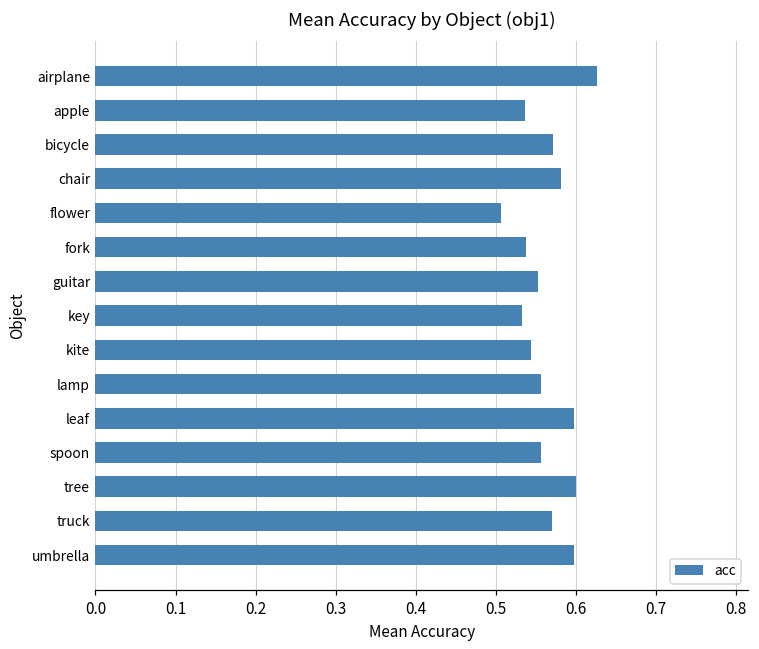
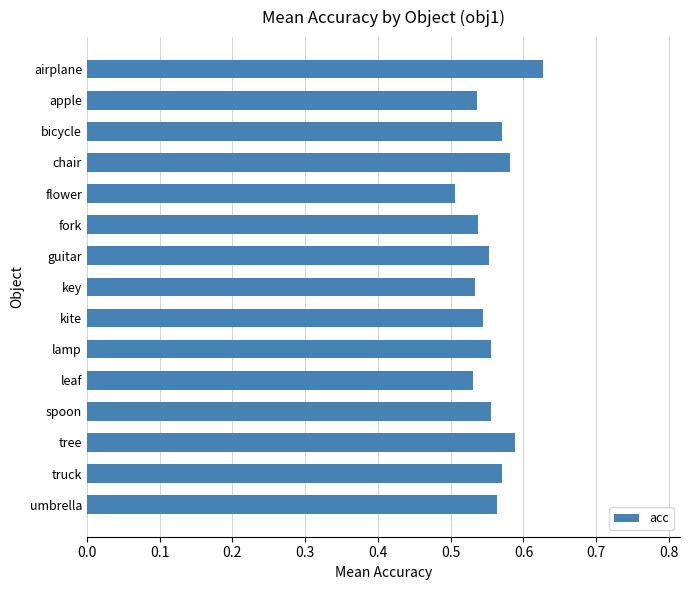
  {
    "airplane": 0.63,
    "apple": 0.54,
    "bicycle": 0.57,
    "chair": 0.58,
    "flower": 0.51,
    "fork": 0.54,
    "guitar": 0.55,
    "key": 0.53,
    "kite": 0.54,
    "lamp": 0.56,
-   "leaf": 0.60,
+   "leaf": 0.53,
    "spoon": 0.56,
-   "tree": 0.60,
+   "tree": 0.59,
    "truck": 0.57,
-   "umbrella": 0.60
+   "umbrella": 0.56
  }
